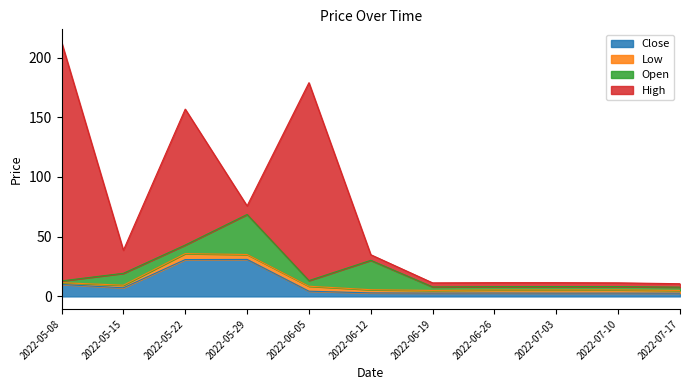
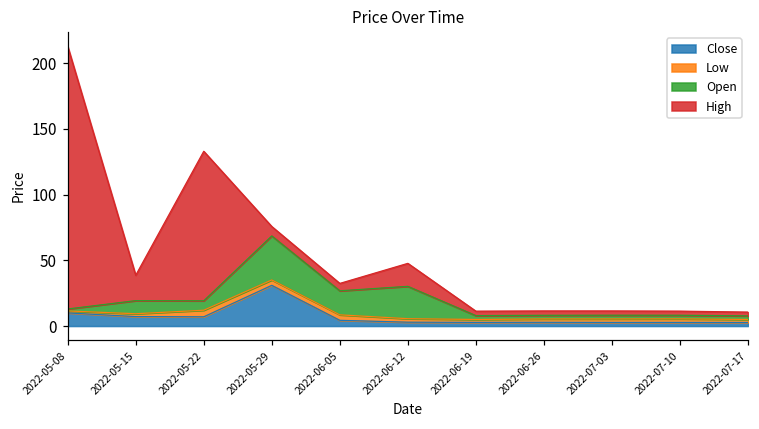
  {
    "Close": {
      "2022-05-15": 7,
-     "2022-05-22": 31,
+     "2022-05-22": 7,
      "2022-05-29": 31,
      "2022-06-05": 4,
      "2022-06-12": 3,
      "2022-06-19": 3,
      "2022-06-26": 3,
      "2022-07-03": 3,
      "2022-07-10": 3,
      "2022-07-17": 3
    },
    "Low": {
      "2022-05-15": 2,
      "2022-05-22": 5,
      "2022-05-29": 4,
      "2022-06-05": 4,
      "2022-06-12": 3,
      "2022-06-19": 2,
      "2022-06-26": 3,
      "2022-07-03": 3,
      "2022-07-10": 3,
      "2022-07-17": 2
    },
    "Open": {
      "2022-05-15": 10,
      "2022-05-22": 7,
      "2022-05-29": 34,
-     "2022-06-05": 5,
+     "2022-06-05": 18,
      "2022-06-12": 25,
      "2022-06-19": 3,
      "2022-06-26": 3,
      "2022-07-03": 3,
      "2022-07-10": 3,
      "2022-07-17": 3
    },
    "High": {
      "2022-05-08": 200,
      "2022-05-15": 19,
      "2022-05-22": 114,
      "2022-05-29": 7,
-     "2022-06-05": 166,
-     "2022-06-12": 5,
+     "2022-06-05": 6,
+     "2022-06-12": 18,
      "2022-06-19": 3,
      "2022-06-26": 3,
      "2022-07-03": 3,
      "2022-07-10": 3,
      "2022-07-17": 3
    }
  }
